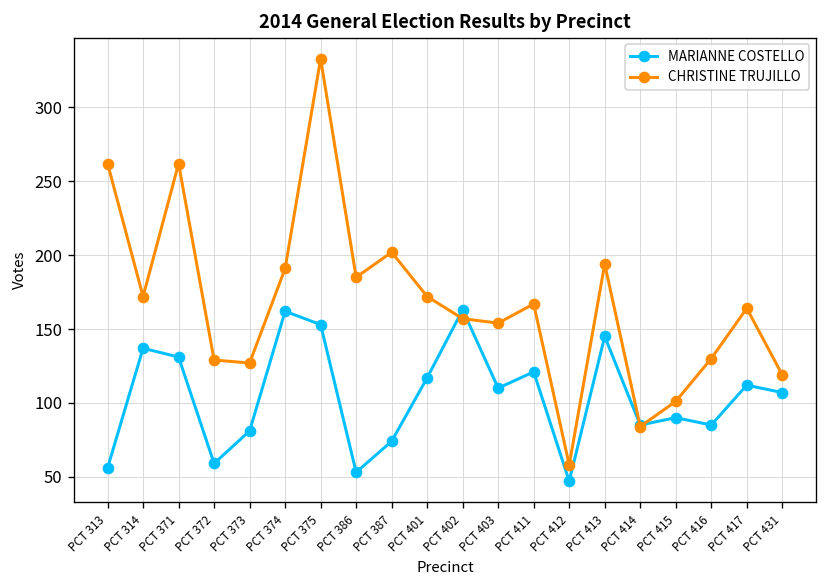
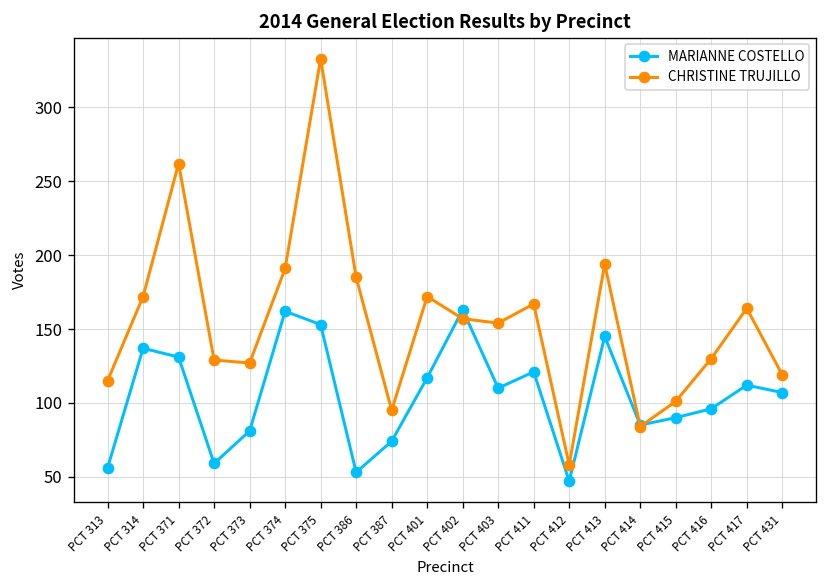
  {
    "MARIANNE COSTELLO": {
      "PCT 313": 56,
      "PCT 314": 137,
      "PCT 371": 131,
      "PCT 372": 59,
      "PCT 373": 81,
      "PCT 374": 162,
      "PCT 375": 153,
      "PCT 386": 53,
      "PCT 387": 74,
      "PCT 401": 117,
      "PCT 402": 163,
      "PCT 403": 110,
      "PCT 411": 121,
      "PCT 412": 47,
      "PCT 413": 145,
      "PCT 415": 90,
-     "PCT 416": 85,
+     "PCT 416": 96,
      "PCT 417": 112,
      "PCT 431": 107
    },
    "CHRISTINE TRUJILLO": {
-     "PCT 313": 262,
+     "PCT 313": 115,
      "PCT 314": 172,
      "PCT 371": 262,
      "PCT 372": 129,
      "PCT 373": 127,
      "PCT 374": 191,
      "PCT 375": 333,
      "PCT 386": 185,
-     "PCT 387": 202,
+     "PCT 387": 95,
      "PCT 401": 172,
      "PCT 402": 157,
      "PCT 403": 154,
      "PCT 411": 167,
      "PCT 412": 58,
      "PCT 413": 194,
      "PCT 415": 101,
      "PCT 416": 130,
      "PCT 417": 164,
      "PCT 431": 119
    }
  }
